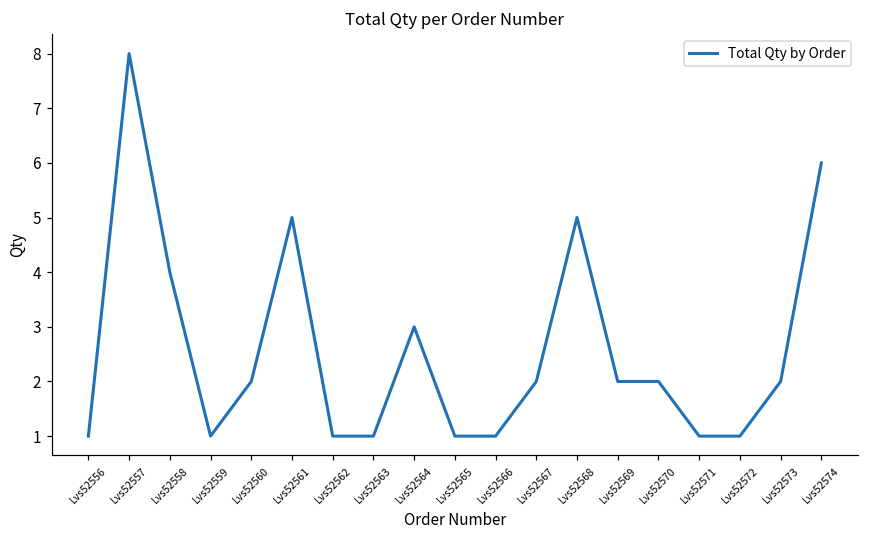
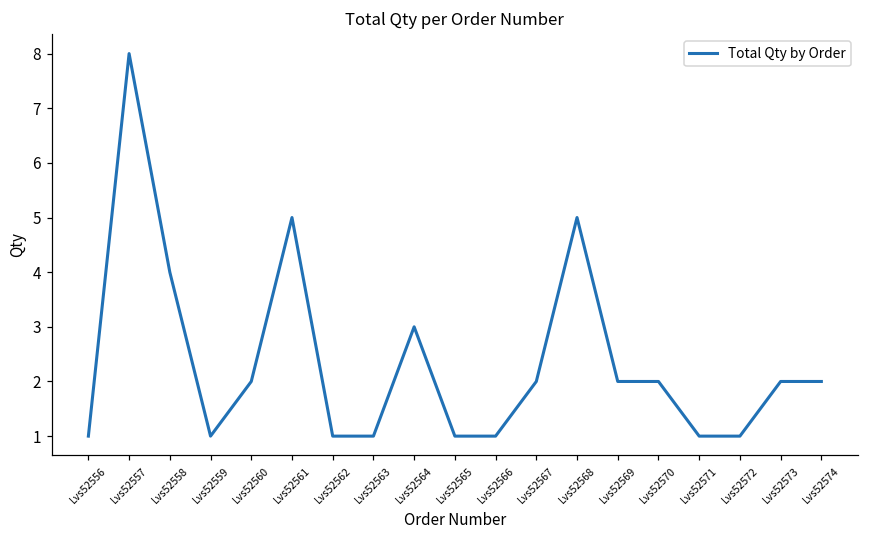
  {
    "Lvs52556": 1,
    "Lvs52557": 8,
    "Lvs52558": 4,
    "Lvs52559": 1,
    "Lvs52560": 2,
    "Lvs52561": 5,
    "Lvs52562": 1,
    "Lvs52563": 1,
    "Lvs52564": 3,
    "Lvs52565": 1,
    "Lvs52566": 1,
    "Lvs52567": 2,
    "Lvs52568": 5,
    "Lvs52569": 2,
    "Lvs52570": 2,
    "Lvs52571": 1,
    "Lvs52572": 1,
    "Lvs52573": 2,
-   "Lvs52574": 6
+   "Lvs52574": 2
  }
